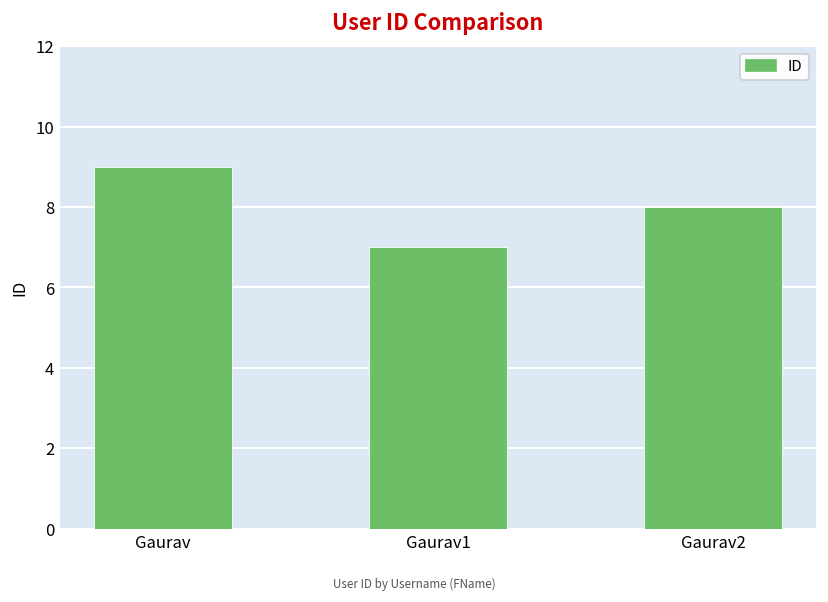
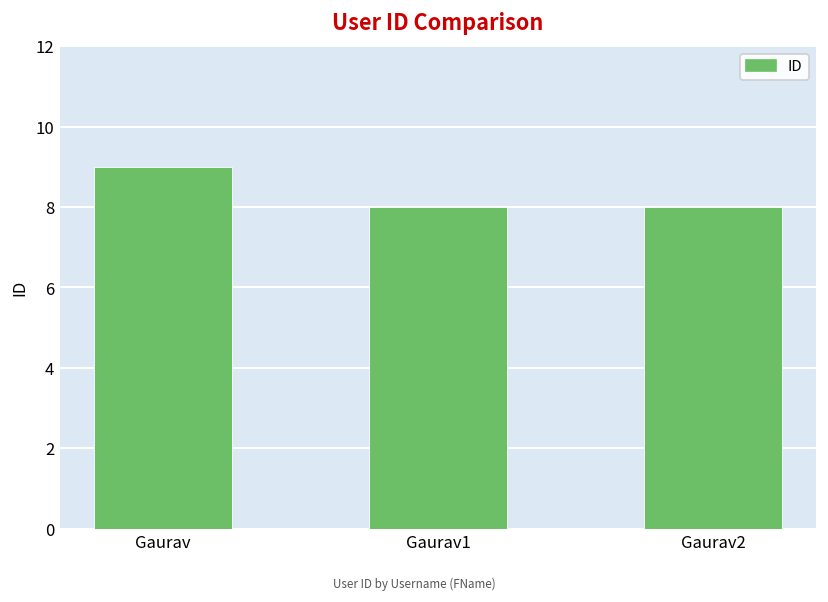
  {
    "Gaurav": 9,
-   "Gaurav1": 7,
+   "Gaurav1": 8,
    "Gaurav2": 8
  }
